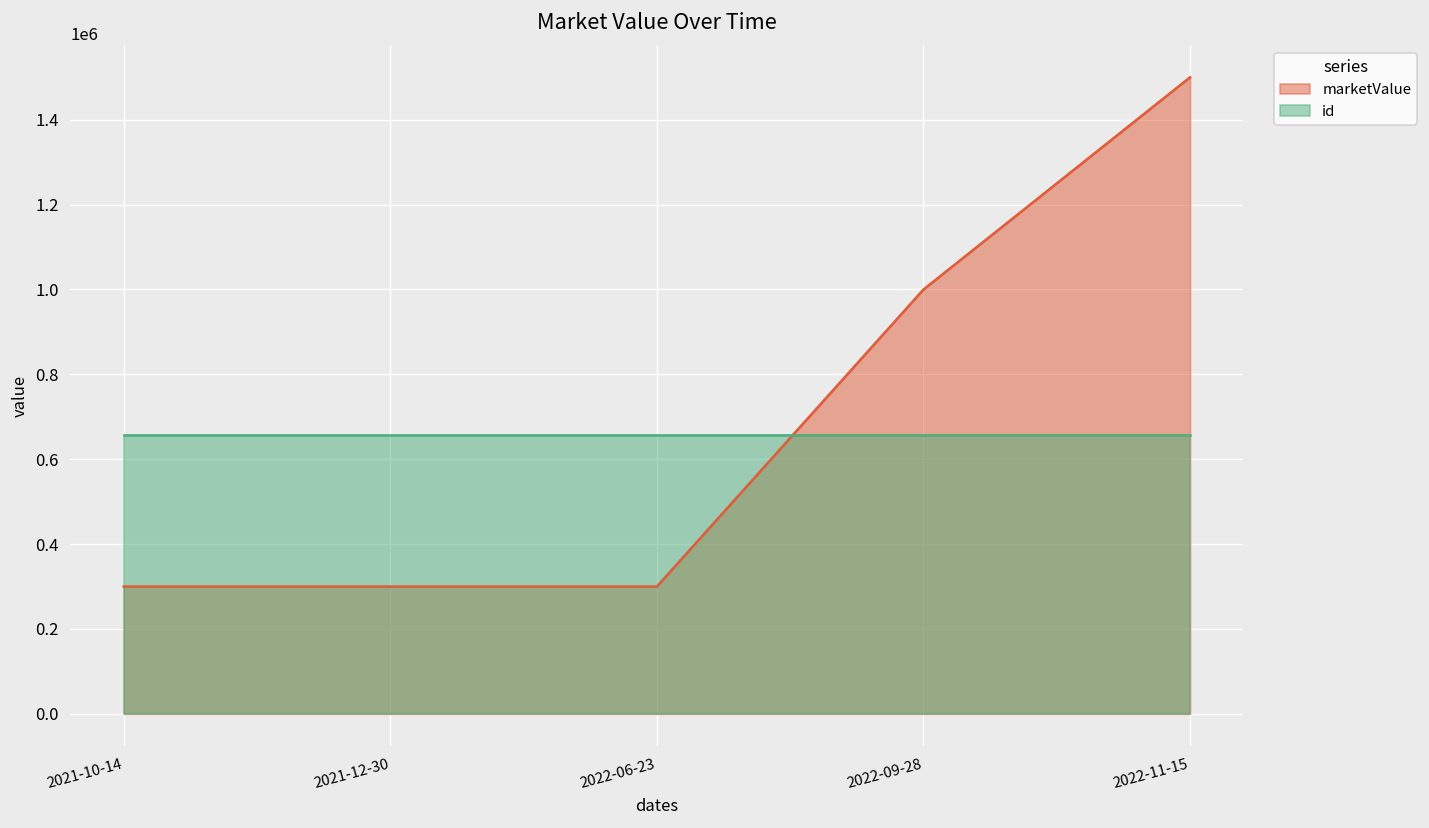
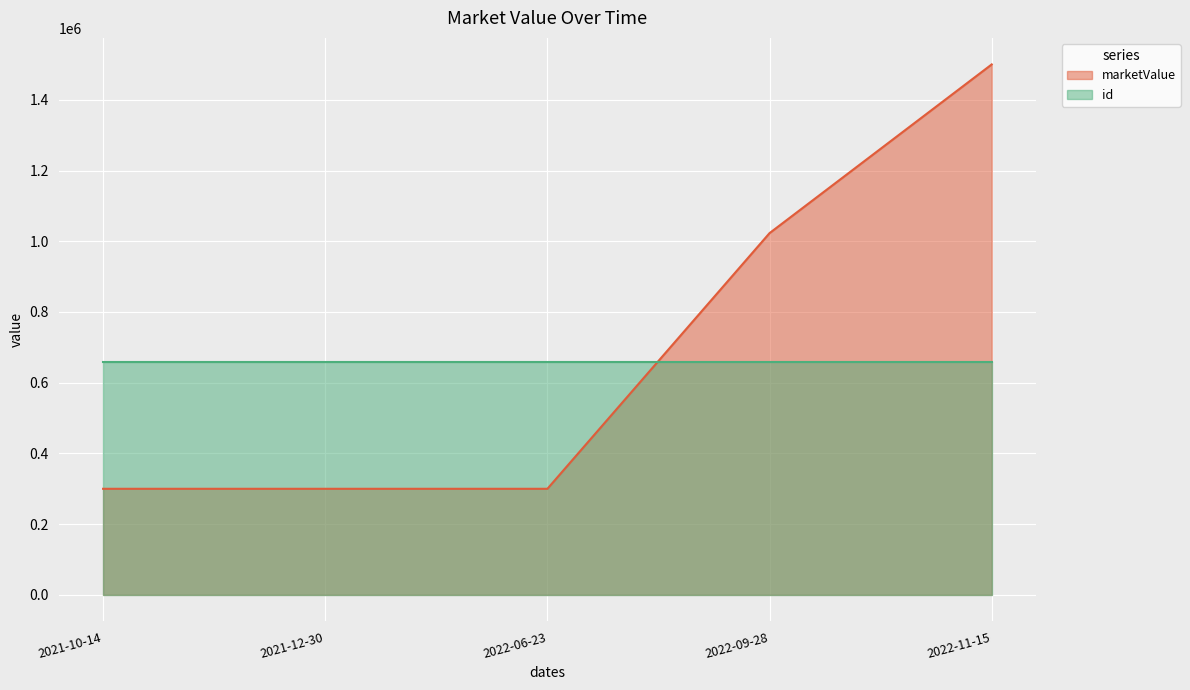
  {
    "marketValue": {
      "2021-10-14": 300000,
      "2021-12-30": 300000,
      "2022-06-23": 300000,
-     "2022-09-28": 1000000,
+     "2022-09-28": 1020000,
      "2022-11-15": 1500000
    },
    "id": {
      "2021-10-14": 660000,
      "2021-12-30": 660000,
      "2022-06-23": 660000,
      "2022-09-28": 660000,
      "2022-11-15": 660000
    }
  }
